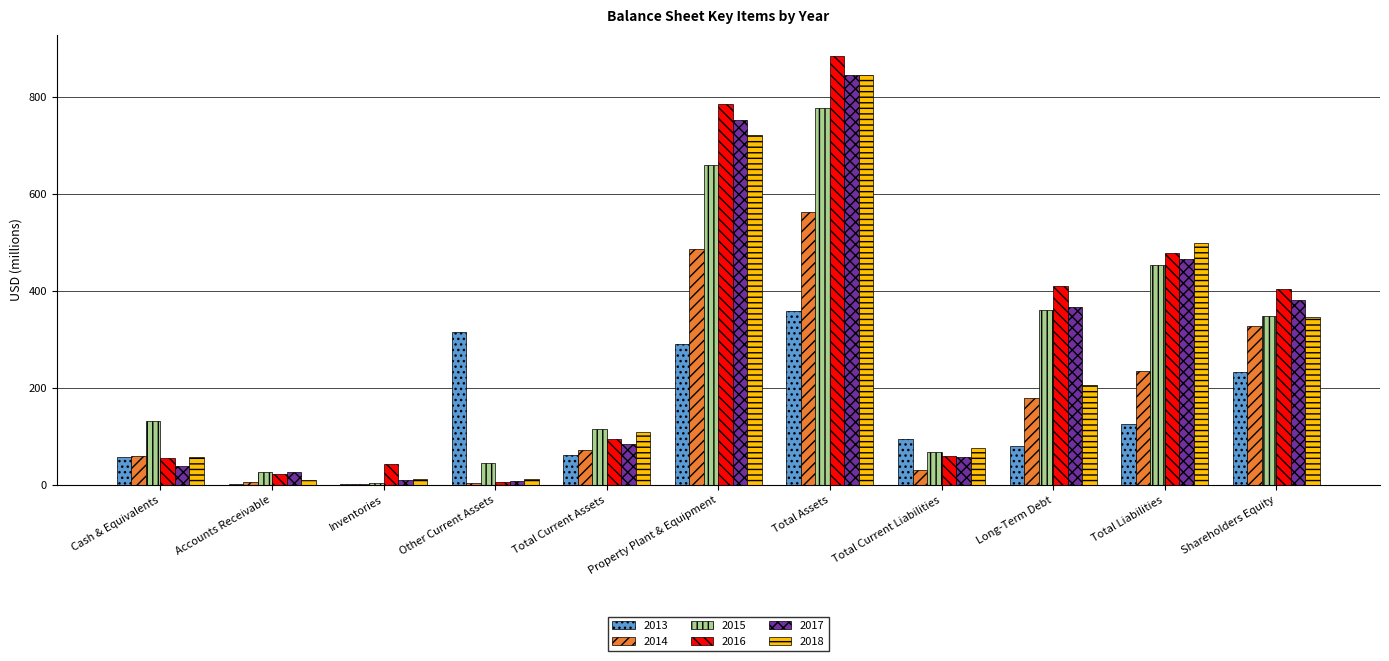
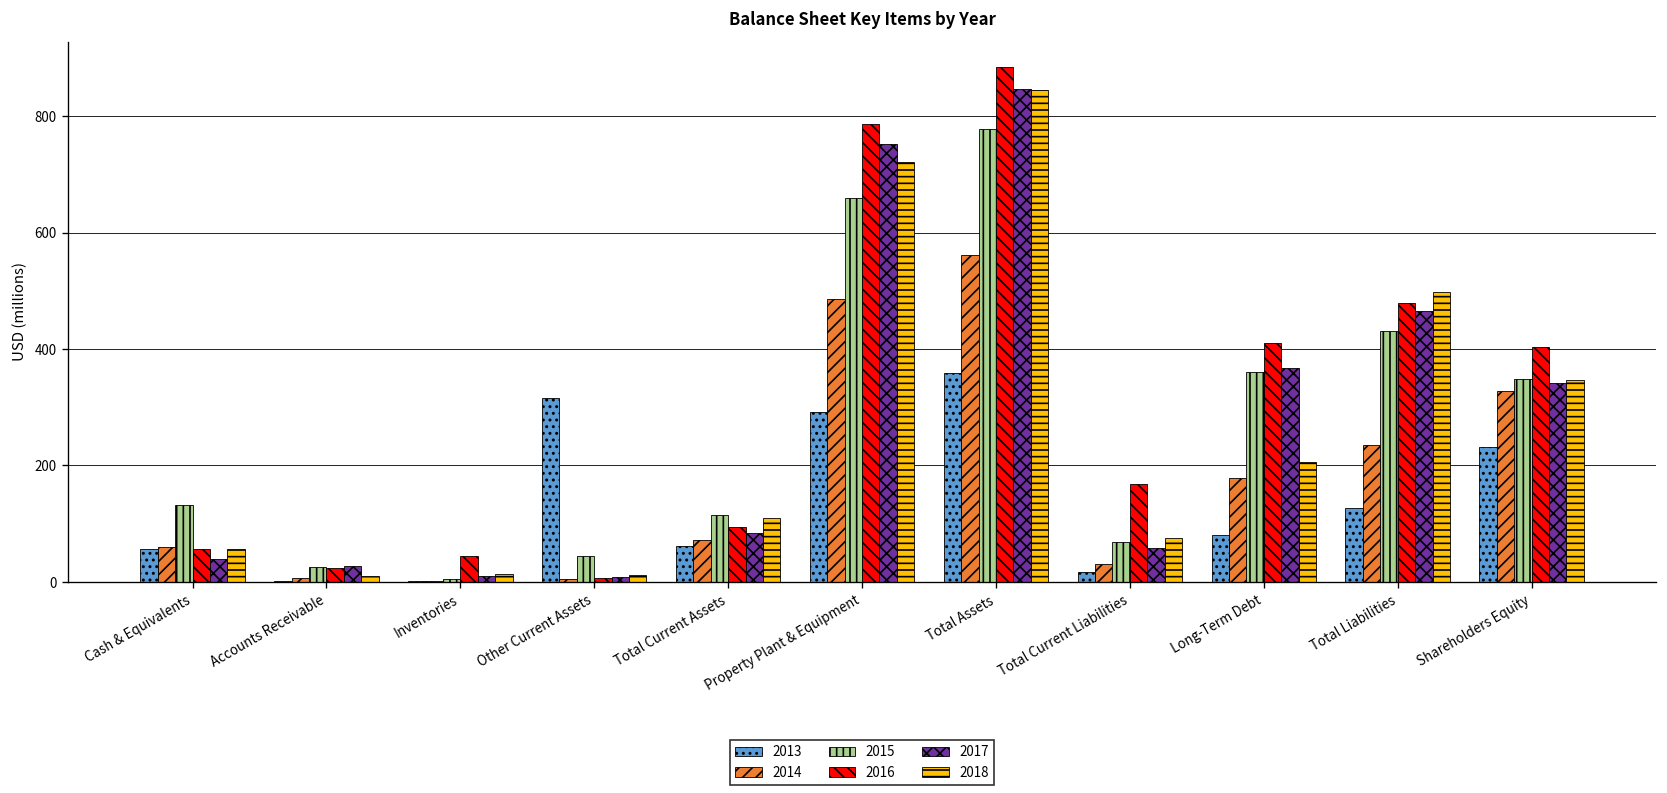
  {
    "2013": {
      "Cash & Equivalents": 60,
      "Other Current Assets": 320,
      "Total Current Assets": 60,
      "Property Plant & Equipment": 290,
      "Total Assets": 360,
-     "Total Current Liabilities": 90,
+     "Total Current Liabilities": 20,
      "Long-Term Debt": 80,
      "Total Liabilities": 130,
      "Shareholders Equity": 230
    },
    "2014": {
      "Cash & Equivalents": 60,
      "Accounts Receivable": 10,
      "Total Current Assets": 70,
      "Property Plant & Equipment": 490,
      "Total Assets": 560,
      "Total Current Liabilities": 30,
      "Long-Term Debt": 180,
      "Total Liabilities": 240,
      "Shareholders Equity": 330
    },
    "2015": {
      "Cash & Equivalents": 130,
      "Accounts Receivable": 30,
      "Other Current Assets": 50,
      "Total Current Assets": 120,
      "Property Plant & Equipment": 660,
      "Total Assets": 780,
      "Total Current Liabilities": 70,
      "Long-Term Debt": 360,
-     "Total Liabilities": 450,
+     "Total Liabilities": 430,
      "Shareholders Equity": 350
    },
    "2016": {
      "Cash & Equivalents": 60,
      "Accounts Receivable": 20,
      "Inventories": 40,
      "Other Current Assets": 10,
      "Total Current Assets": 90,
      "Property Plant & Equipment": 790,
      "Total Assets": 880,
-     "Total Current Liabilities": 60,
+     "Total Current Liabilities": 170,
      "Long-Term Debt": 410,
      "Total Liabilities": 480,
      "Shareholders Equity": 400
    },
    "2017": {
      "Cash & Equivalents": 40,
      "Accounts Receivable": 30,
      "Inventories": 10,
      "Other Current Assets": 10,
      "Total Current Assets": 80,
      "Property Plant & Equipment": 750,
      "Total Assets": 850,
      "Total Current Liabilities": 60,
      "Long-Term Debt": 370,
      "Total Liabilities": 470,
-     "Shareholders Equity": 380
+     "Shareholders Equity": 340
    },
    "2018": {
      "Cash & Equivalents": 60,
      "Accounts Receivable": 10,
      "Inventories": 10,
      "Other Current Assets": 10,
      "Total Current Assets": 110,
      "Property Plant & Equipment": 720,
      "Total Assets": 850,
      "Total Current Liabilities": 80,
      "Long-Term Debt": 210,
      "Total Liabilities": 500,
      "Shareholders Equity": 350
    }
  }
